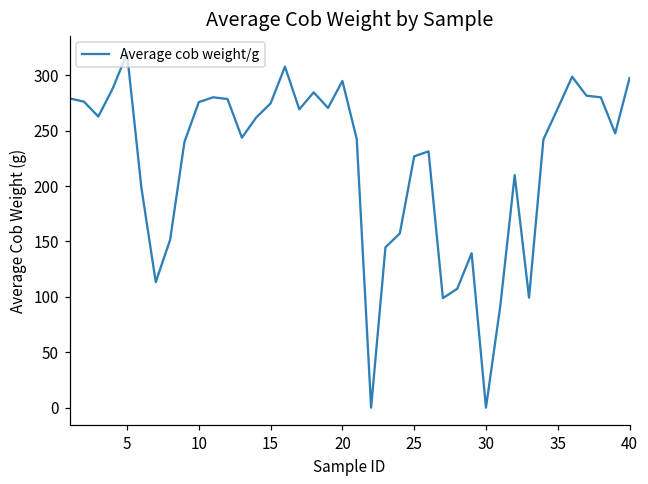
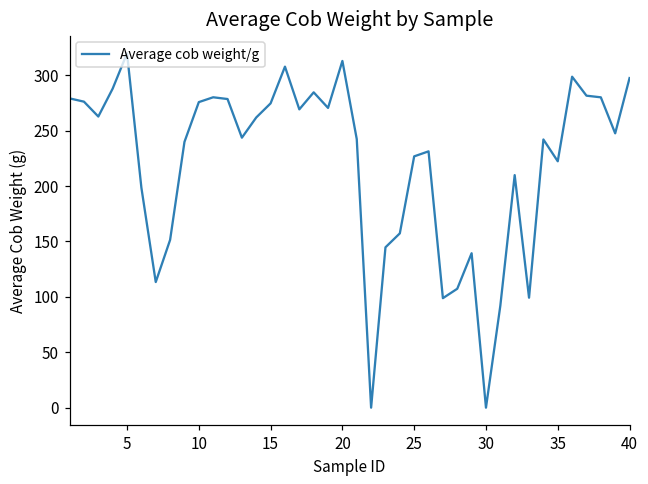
  {
    "10": 276,
    "15": 275,
-   "20": 295,
+   "20": 313,
    "25": 227,
    "30": 0,
-   "35": 270,
+   "35": 222,
    "40": 297
  }
